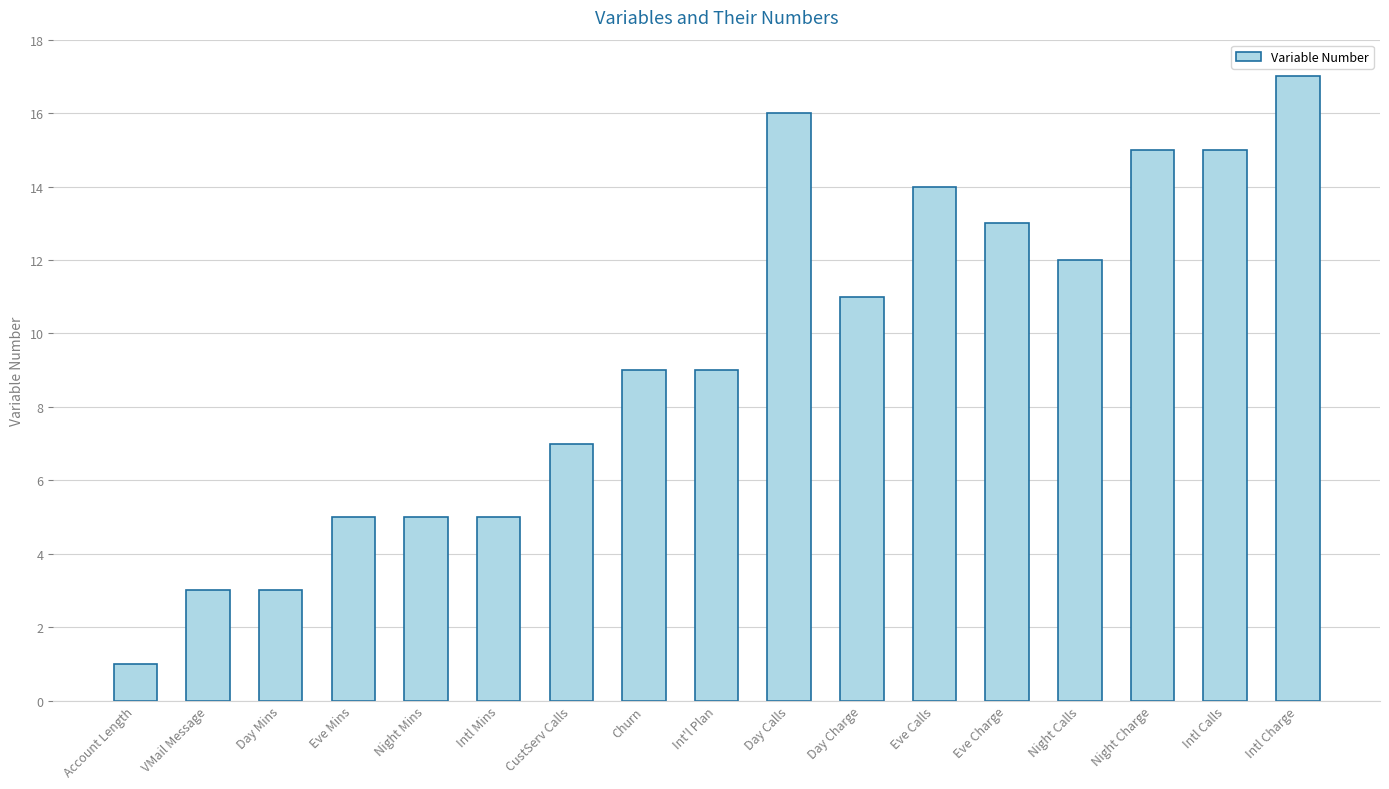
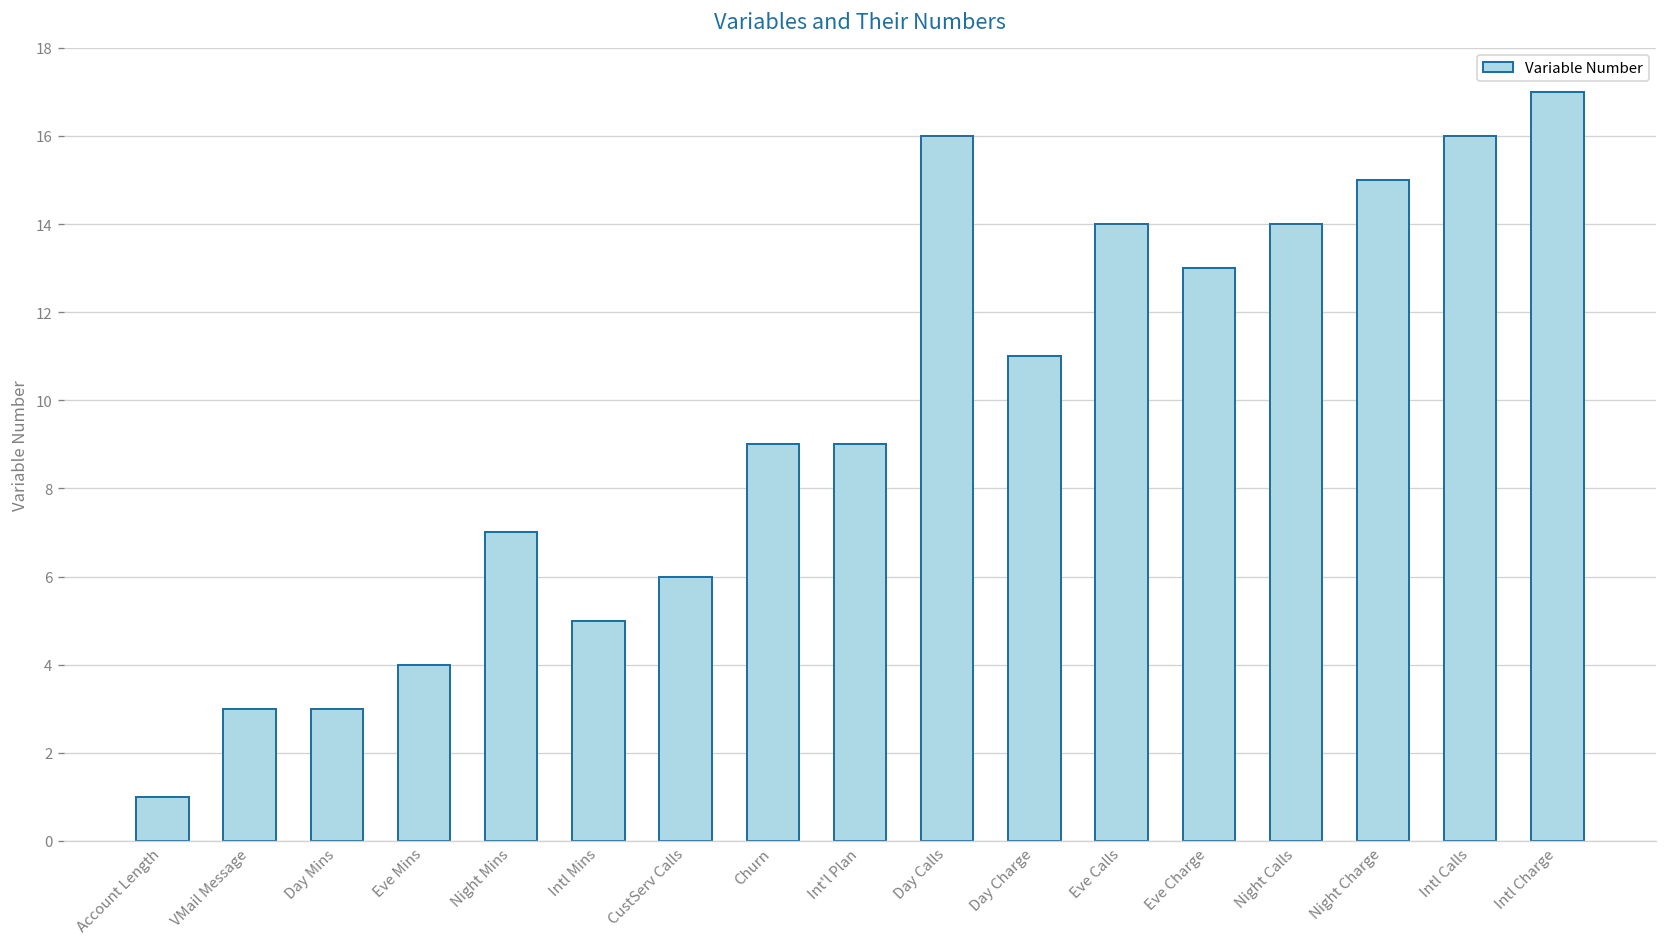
  {
    "Account Length": 1,
    "VMail Message": 3,
    "Day Mins": 3,
-   "Eve Mins": 5,
-   "Night Mins": 5,
+   "Eve Mins": 4,
+   "Night Mins": 7,
    "Intl Mins": 5,
-   "CustServ Calls": 7,
+   "CustServ Calls": 6,
    "Churn": 9,
    "Int'l Plan": 9,
    "Day Calls": 16,
    "Day Charge": 11,
    "Eve Calls": 14,
    "Eve Charge": 13,
-   "Night Calls": 12,
+   "Night Calls": 14,
    "Night Charge": 15,
-   "Intl Calls": 15,
+   "Intl Calls": 16,
    "Intl Charge": 17
  }
